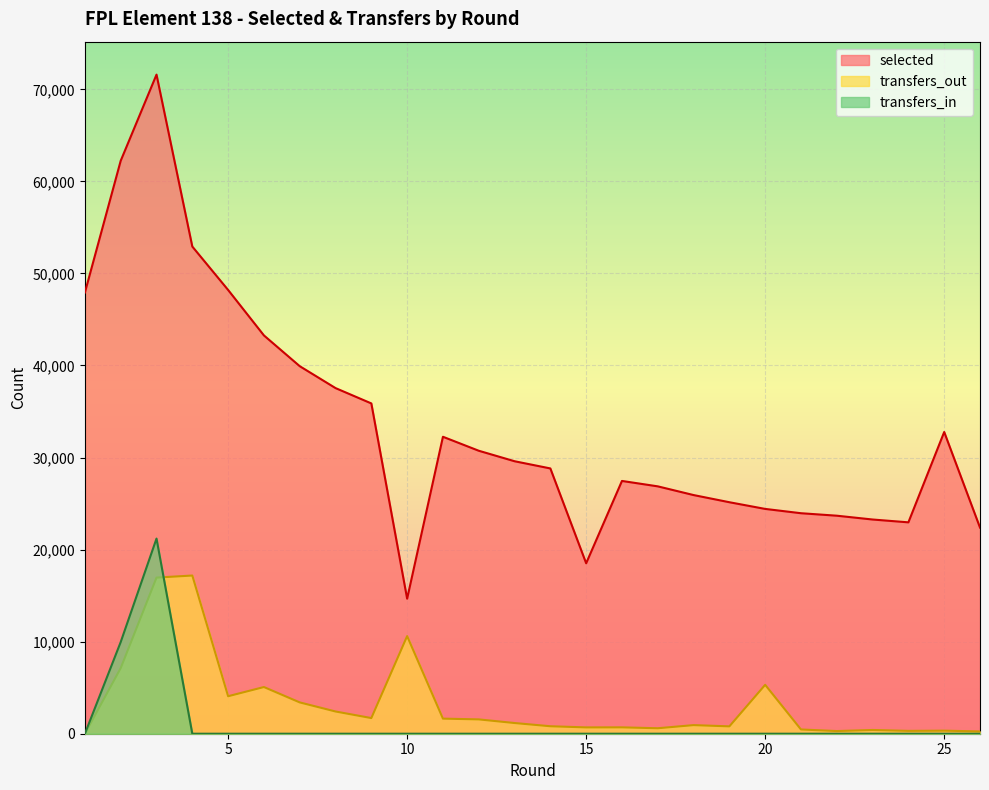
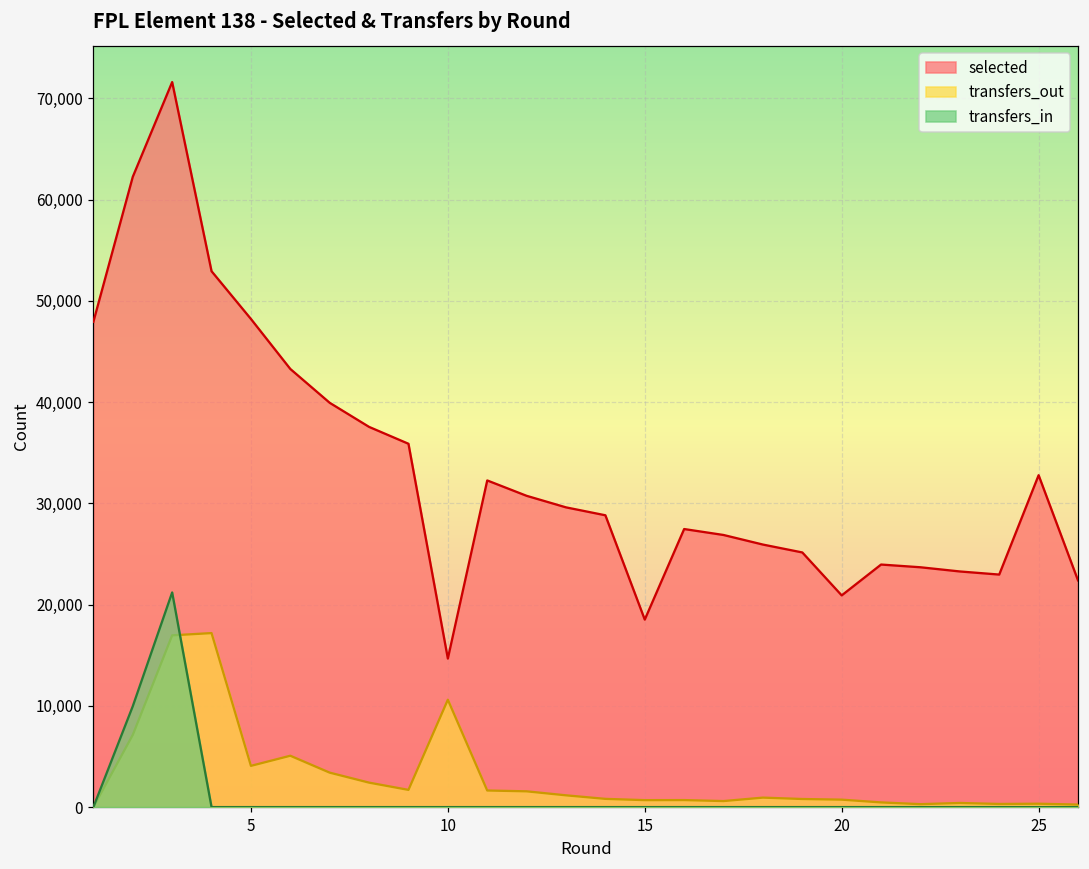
  {
    "selected": {
      "5": "48,000",
      "10": "15,000",
      "15": "19,000",
-     "20": "24,000",
+     "20": "21,000",
      "25": "33,000"
    },
    "transfers_out": {
      "5": "4,000",
      "10": "11,000",
      "15": "1,000",
-     "20": "5,000",
+     "20": "1,000",
      "25": "0"
    },
    "transfers_in": {
      "5": "0",
      "10": "0",
      "15": "0",
      "20": "0",
      "25": "0"
    }
  }
